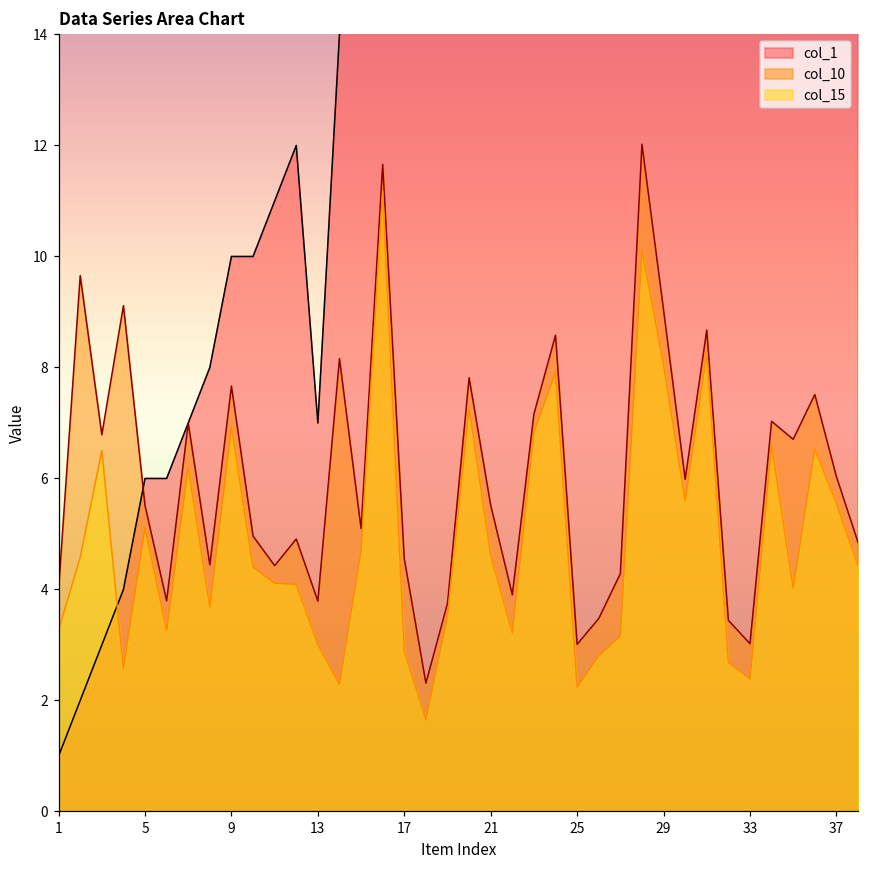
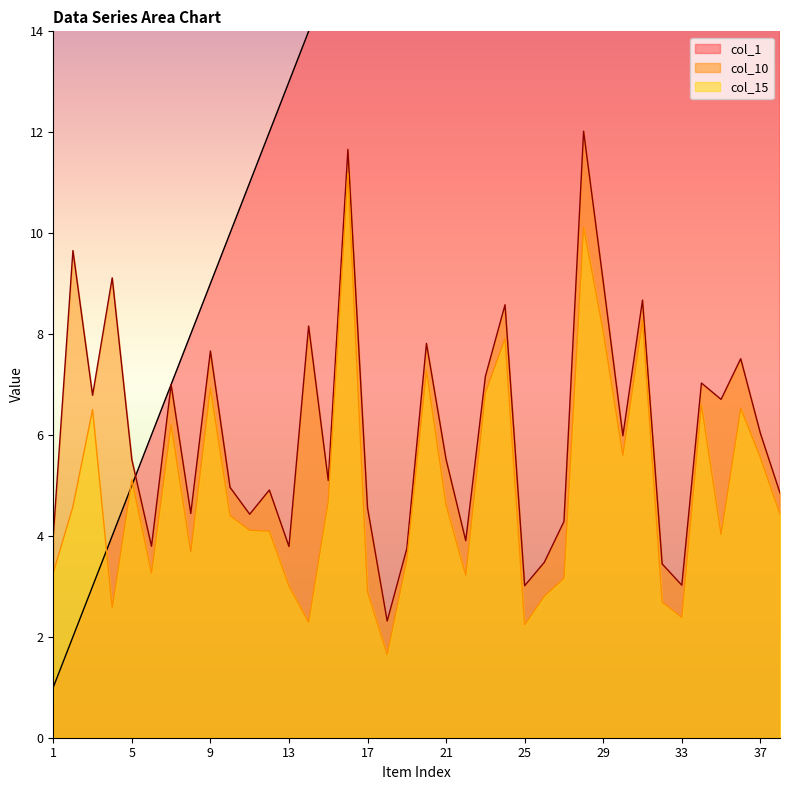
  {
    "col_1": {
      "1": 1,
-     "5": 6,
-     "9": 10,
-     "13": 7
+     "5": 5,
+     "9": 9,
+     "13": 13
    }
  }
